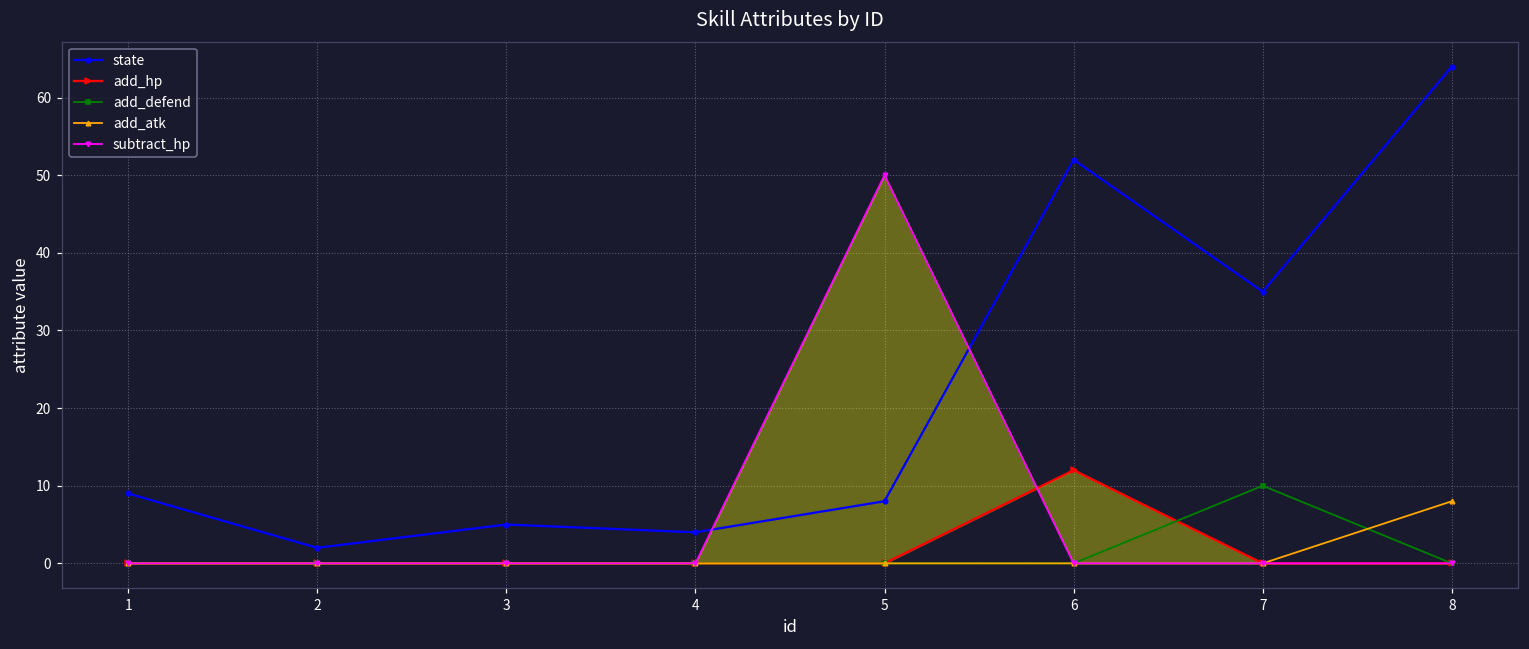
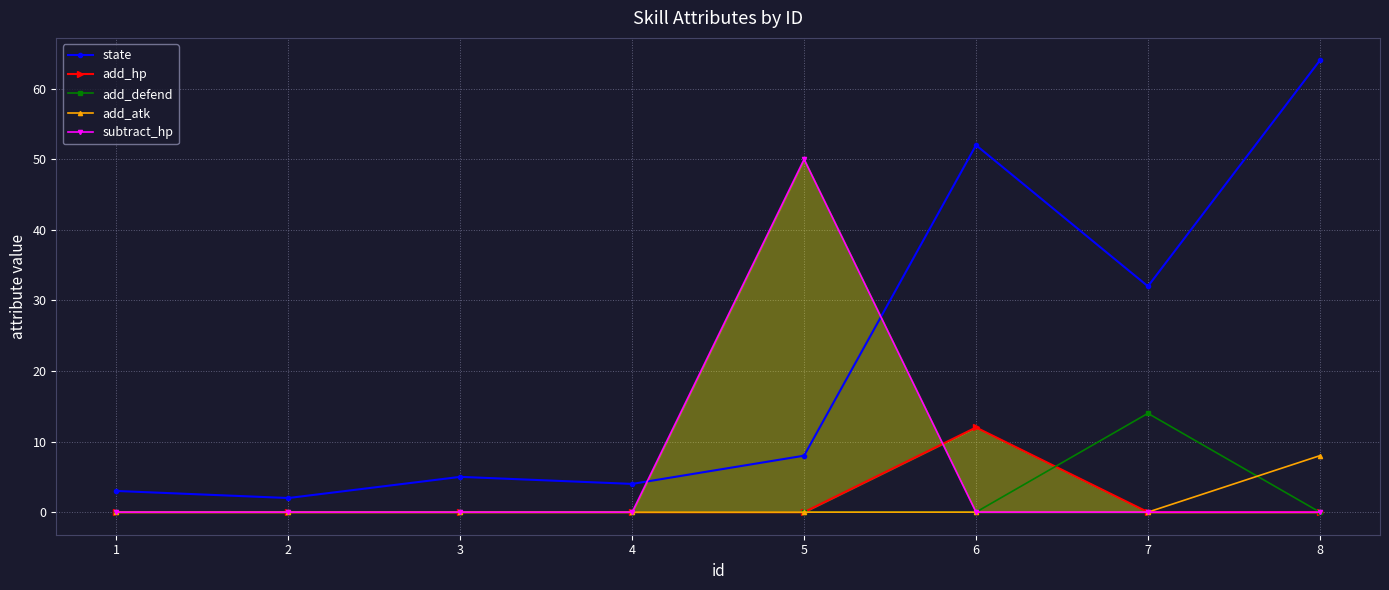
  {
    "state": {
-     "1": 9,
+     "1": 3,
      "2": 2,
      "3": 5,
      "4": 4,
      "5": 8,
      "6": 52,
-     "7": 35,
+     "7": 32,
      "8": 64
    },
    "add_defend": {
-     "7": 10
+     "7": 14
    },
    "add_atk": {
      "8": 8
    }
  }
